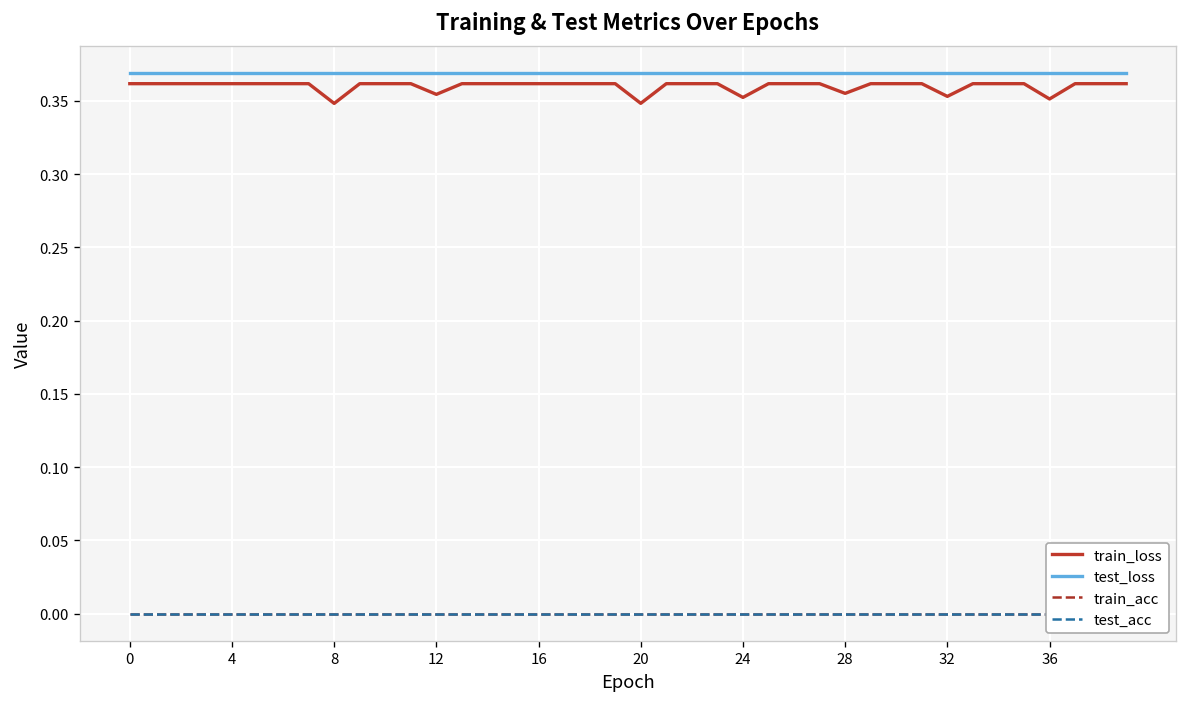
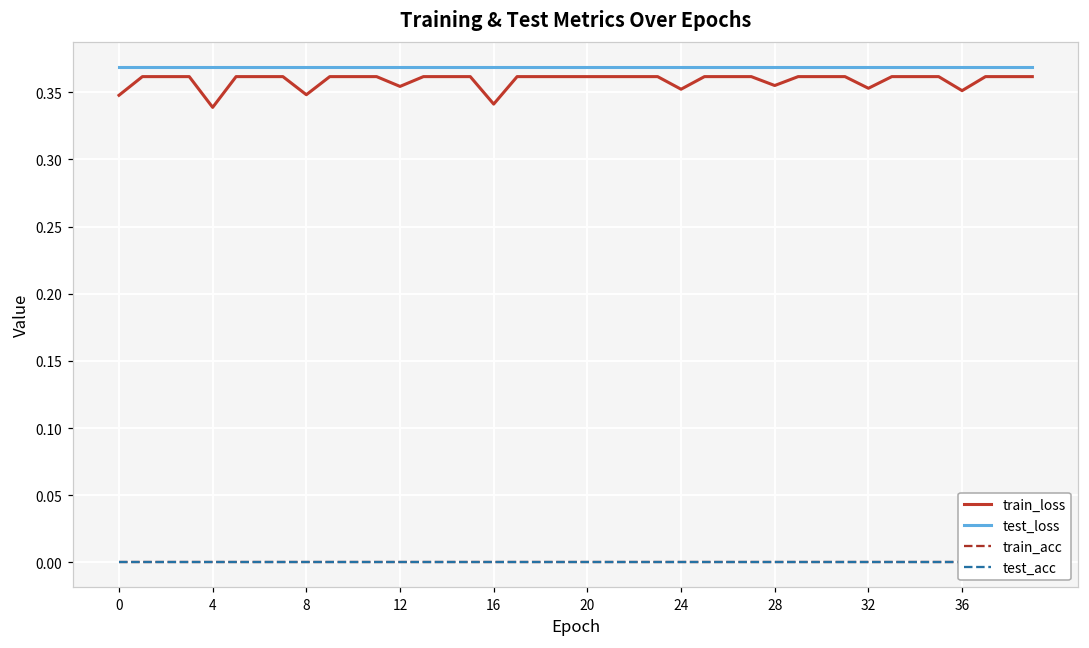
  {
    "train_loss": {
-     "0": 0.362,
-     "4": 0.362,
+     "0": 0.348,
+     "4": 0.339,
      "8": 0.348,
      "12": 0.354,
-     "16": 0.362,
-     "20": 0.348,
+     "16": 0.341,
+     "20": 0.362,
      "24": 0.352,
      "28": 0.355,
      "32": 0.353,
      "36": 0.351
    },
    "test_loss": {
      "0": 0.369,
      "4": 0.369,
      "8": 0.369,
      "12": 0.369,
      "16": 0.369,
      "20": 0.369,
      "24": 0.369,
      "28": 0.369,
      "32": 0.369,
      "36": 0.369
    },
    "test_acc": {
      "0": 0.000,
      "4": 0.000,
      "8": 0.000,
      "12": 0.000,
      "16": 0.000,
      "20": 0.000,
      "24": 0.000,
      "28": 0.000,
      "32": 0.000
    }
  }
